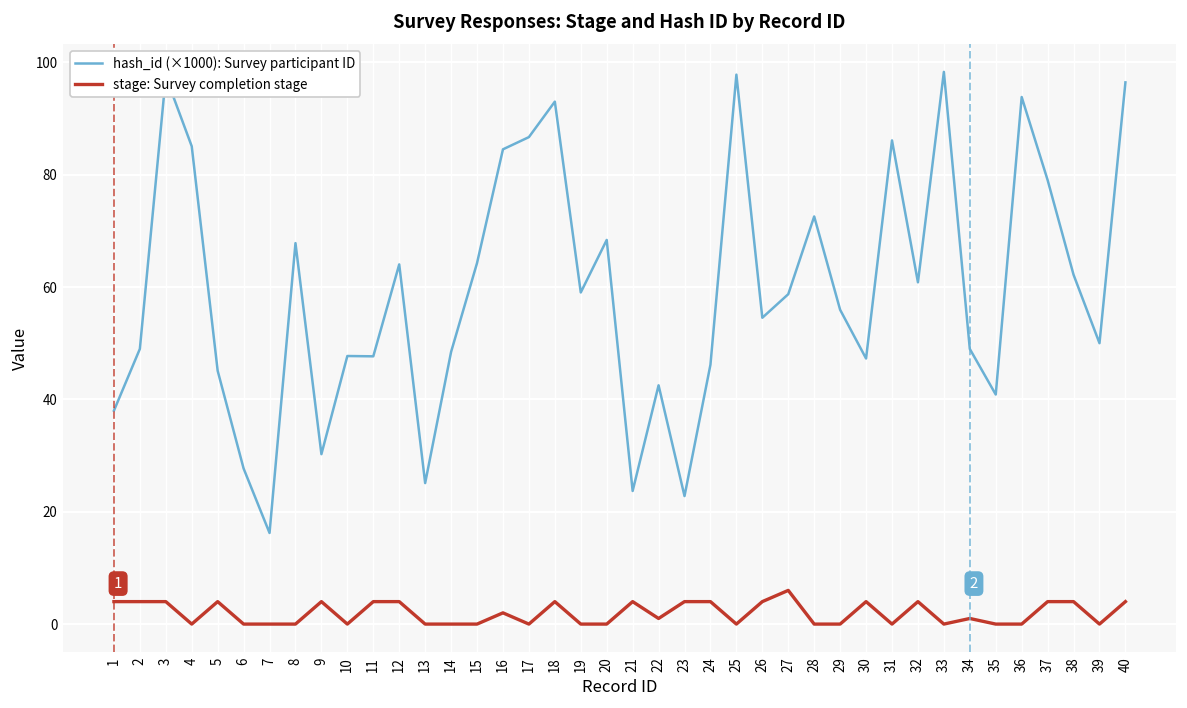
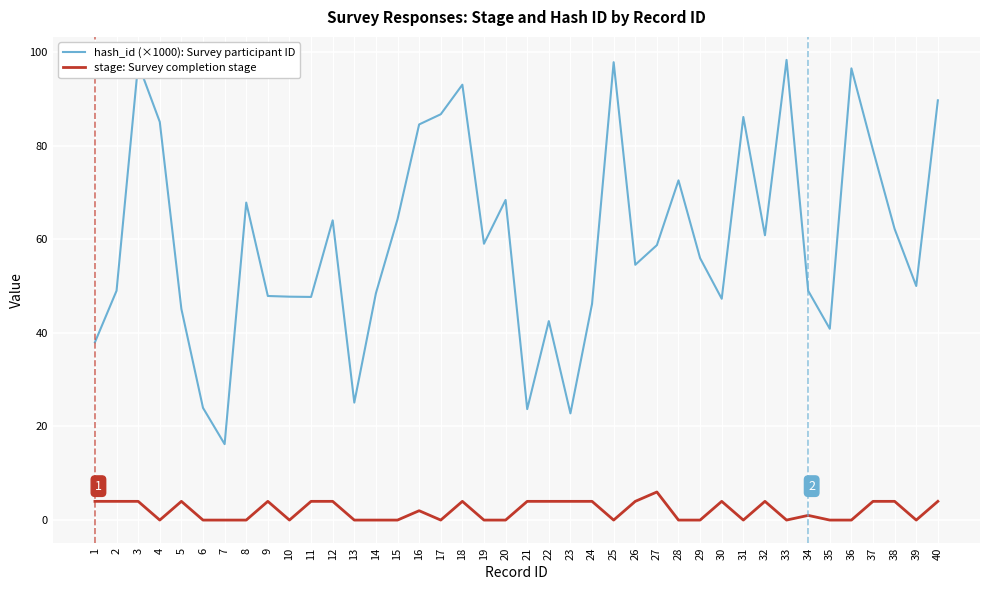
  {
    "hash_id (×1000): Survey participant ID": {
      "1": 38,
      "2": 49,
      "4": 85,
      "5": 45,
-     "6": 28,
+     "6": 24,
      "7": 16,
      "8": 68,
-     "9": 30,
+     "9": 48,
      "10": 48,
      "11": 48,
      "12": 64,
      "13": 25,
      "14": 48,
      "15": 64,
      "16": 85,
      "17": 87,
      "18": 93,
      "19": 59,
      "20": 68,
      "21": 24,
      "22": 43,
      "23": 23,
      "24": 46,
      "25": 98,
      "26": 55,
      "27": 59,
      "28": 73,
      "29": 56,
      "30": 47,
      "31": 86,
      "32": 61,
      "33": 98,
      "34": 49,
      "35": 41,
-     "36": 94,
+     "36": 97,
      "37": 79,
      "38": 62,
      "39": 50,
-     "40": 96
+     "40": 90
    },
    "stage: Survey completion stage": {
      "2": 4,
      "3": 4,
      "4": 0,
      "5": 4,
      "6": 0,
      "7": 0,
      "8": 0,
      "9": 4,
      "10": 0,
      "11": 4,
      "12": 4,
      "13": 0,
      "14": 0,
      "15": 0,
      "16": 2,
      "17": 0,
      "18": 4,
      "19": 0,
      "20": 0,
      "21": 4,
-     "22": 1,
+     "22": 4,
      "23": 4,
      "24": 4,
      "25": 0,
      "26": 4,
      "27": 6,
      "28": 0,
      "29": 0,
      "30": 4,
      "31": 0,
      "32": 4,
      "33": 0,
      "35": 0,
      "36": 0,
      "37": 4,
      "38": 4,
      "39": 0,
      "40": 4
    }
  }
